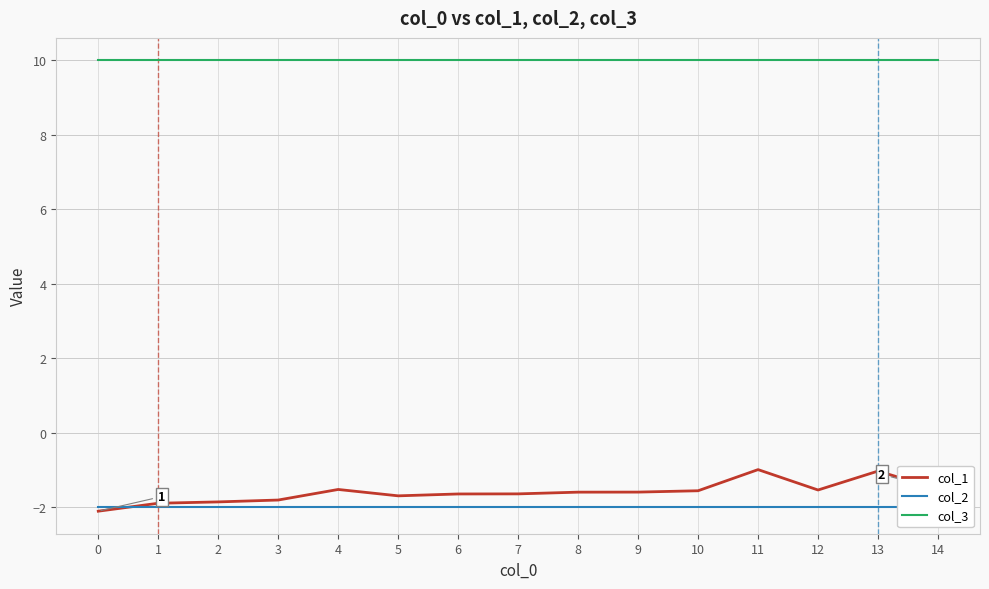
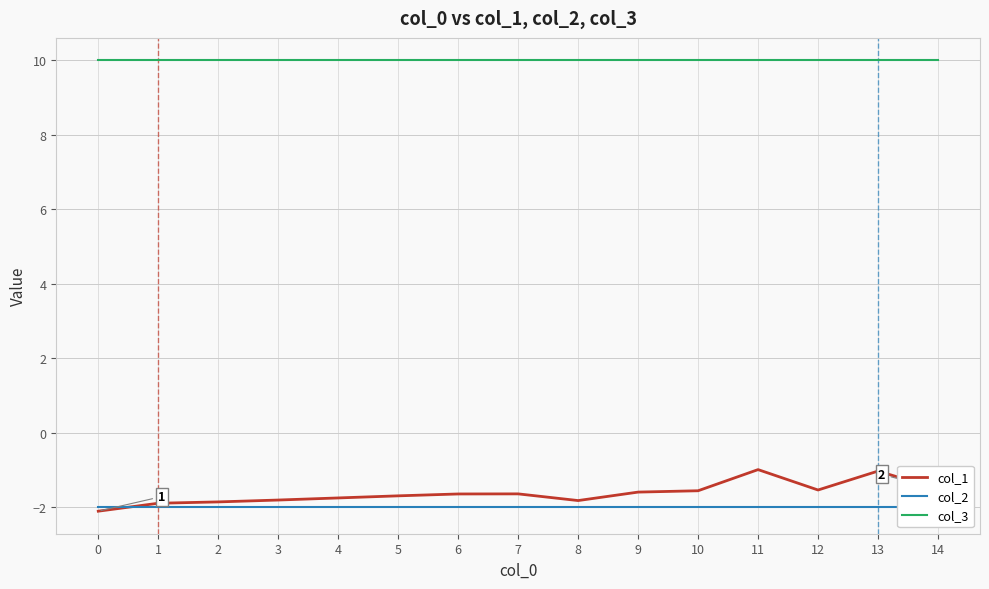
  {
    "col_1": {
      "0": -2.1,
      "2": -1.9,
      "3": -1.8,
-     "4": -1.5,
+     "4": -1.8,
      "5": -1.7,
      "6": -1.7,
      "7": -1.6,
-     "8": -1.6,
+     "8": -1.8,
      "9": -1.6,
      "10": -1.6,
      "11": -1.0,
      "12": -1.5
    },
    "col_2": {
      "0": -2.0,
      "2": -2.0,
      "3": -2.0,
      "4": -2.0,
      "5": -2.0,
      "6": -2.0,
      "7": -2.0,
      "8": -2.0,
      "9": -2.0,
      "10": -2.0,
      "11": -2.0,
      "12": -2.0,
      "13": -2.0
    },
    "col_3": {
      "0": 10.0,
      "1": 10.0,
      "2": 10.0,
      "3": 10.0,
      "4": 10.0,
      "5": 10.0,
      "6": 10.0,
      "7": 10.0,
      "8": 10.0,
      "9": 10.0,
      "10": 10.0,
      "11": 10.0,
      "12": 10.0,
      "13": 10.0,
      "14": 10.0
    }
  }
